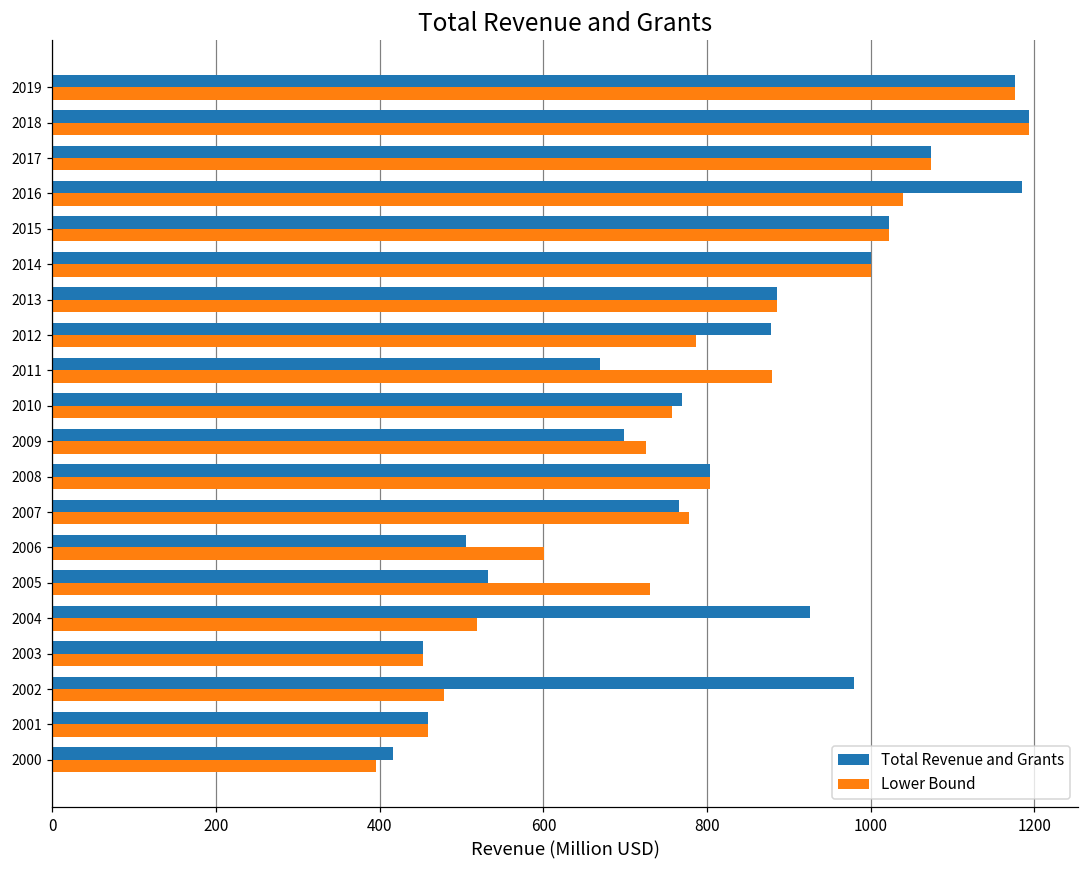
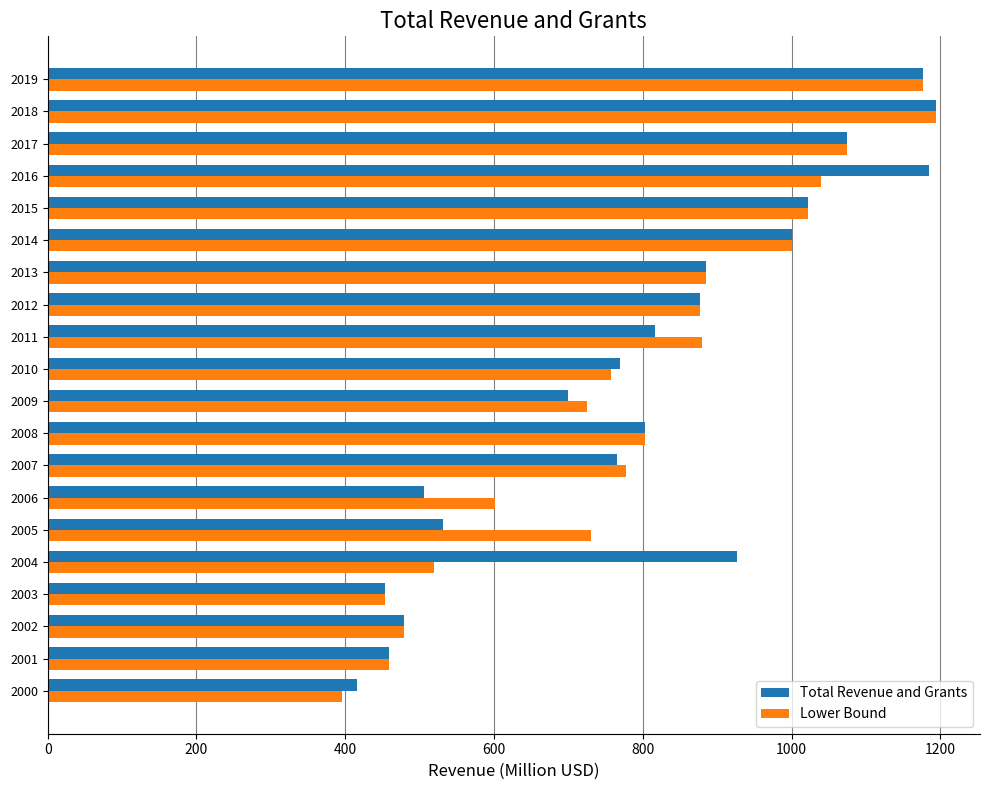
  {
    "Total Revenue and Grants": {
      "2019": 1180,
      "2018": 1190,
      "2017": 1070,
      "2016": 1190,
      "2015": 1020,
      "2014": 1000,
      "2013": 880,
      "2012": 880,
-     "2011": 670,
+     "2011": 820,
      "2010": 770,
      "2009": 700,
      "2008": 800,
      "2007": 770,
      "2006": 510,
      "2005": 530,
      "2004": 930,
      "2003": 450,
-     "2002": 980,
+     "2002": 480,
      "2001": 460,
      "2000": 420
    },
    "Lower Bound": {
      "2019": 1180,
      "2018": 1190,
      "2017": 1070,
      "2016": 1040,
      "2015": 1020,
      "2014": 1000,
      "2013": 880,
-     "2012": 790,
+     "2012": 880,
      "2011": 880,
      "2010": 760,
      "2009": 720,
      "2008": 800,
      "2007": 780,
      "2006": 600,
      "2005": 730,
      "2004": 520,
      "2003": 450,
      "2002": 480,
      "2001": 460,
      "2000": 400
    }
  }
